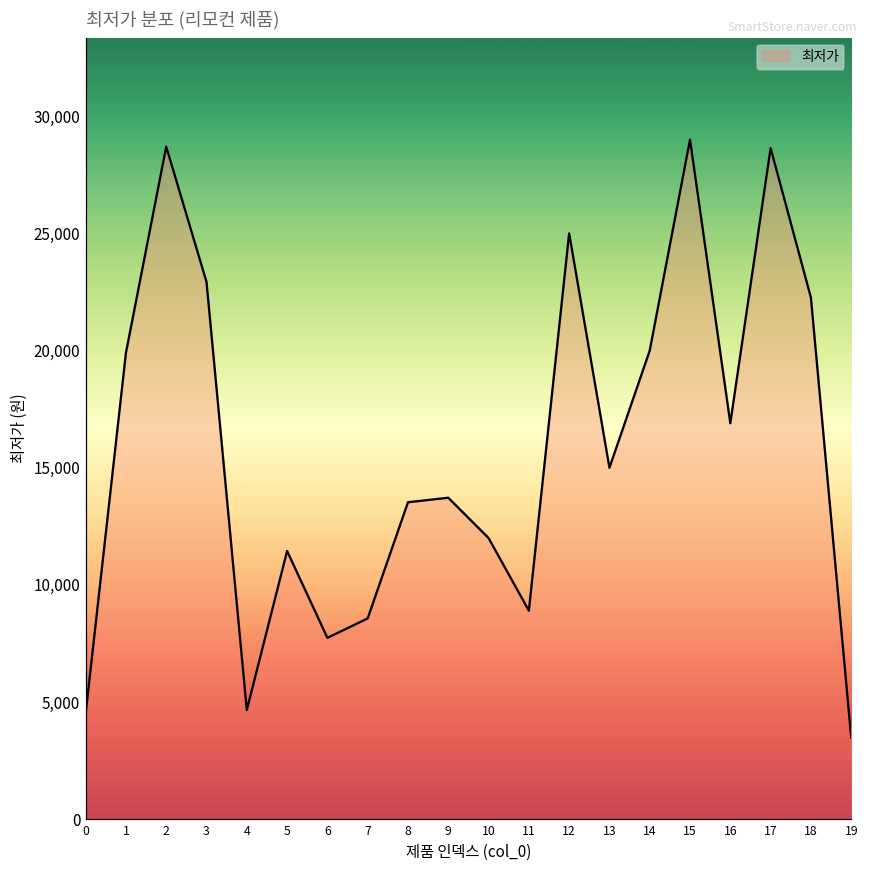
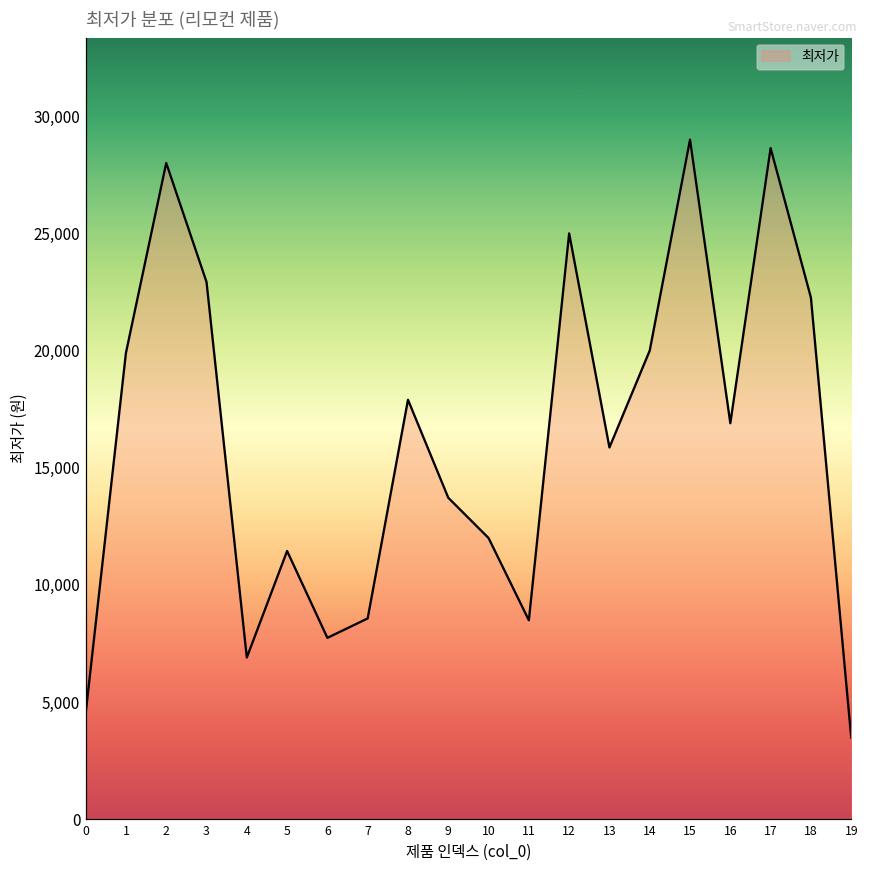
  {
    "0": "4,500",
    "1": "19,900",
-   "2": "28,700",
+   "2": "28,000",
    "3": "22,900",
-   "4": "4,700",
+   "4": "6,900",
    "5": "11,400",
    "6": "7,700",
    "7": "8,600",
-   "8": "13,500",
+   "8": "17,900",
    "9": "13,700",
    "10": "12,000",
-   "11": "8,900",
+   "11": "8,500",
    "12": "25,000",
-   "13": "15,000",
+   "13": "15,900",
    "14": "20,000",
    "15": "29,000",
    "16": "16,900",
    "17": "28,600",
    "18": "22,300",
    "19": "3,500"
  }
